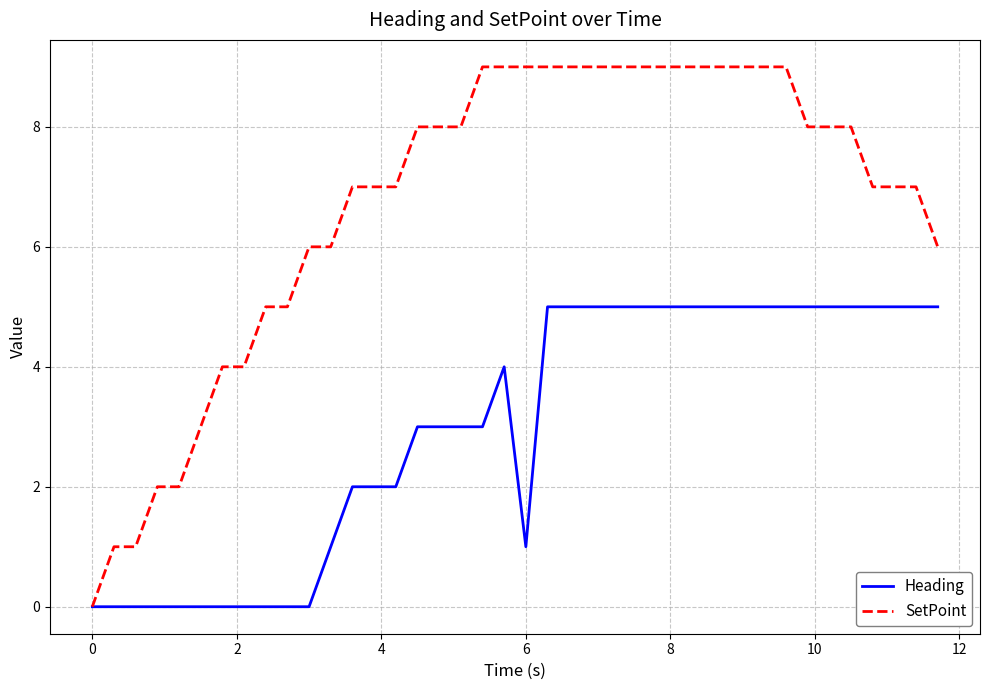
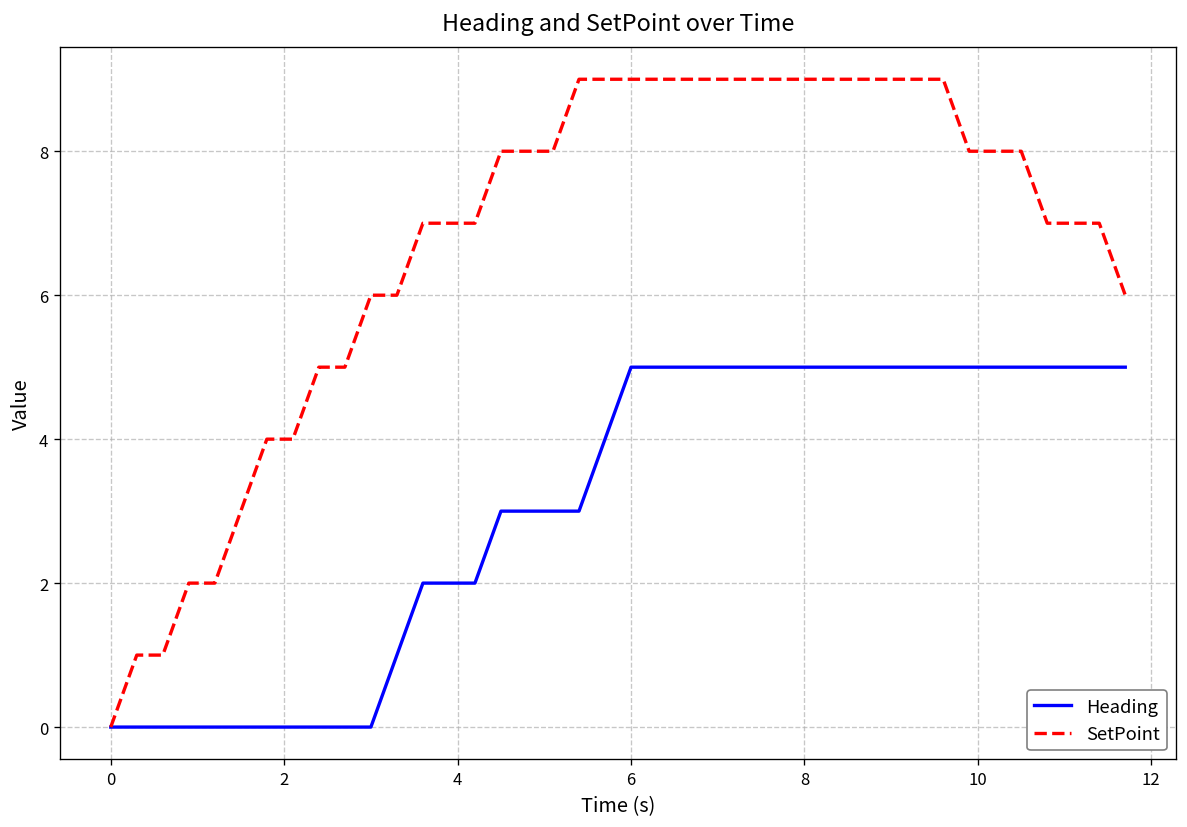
  {
    "Heading": {
-     "6": 1
+     "6": 5
    },
    "SetPoint": {
      "6": 9
    }
  }
